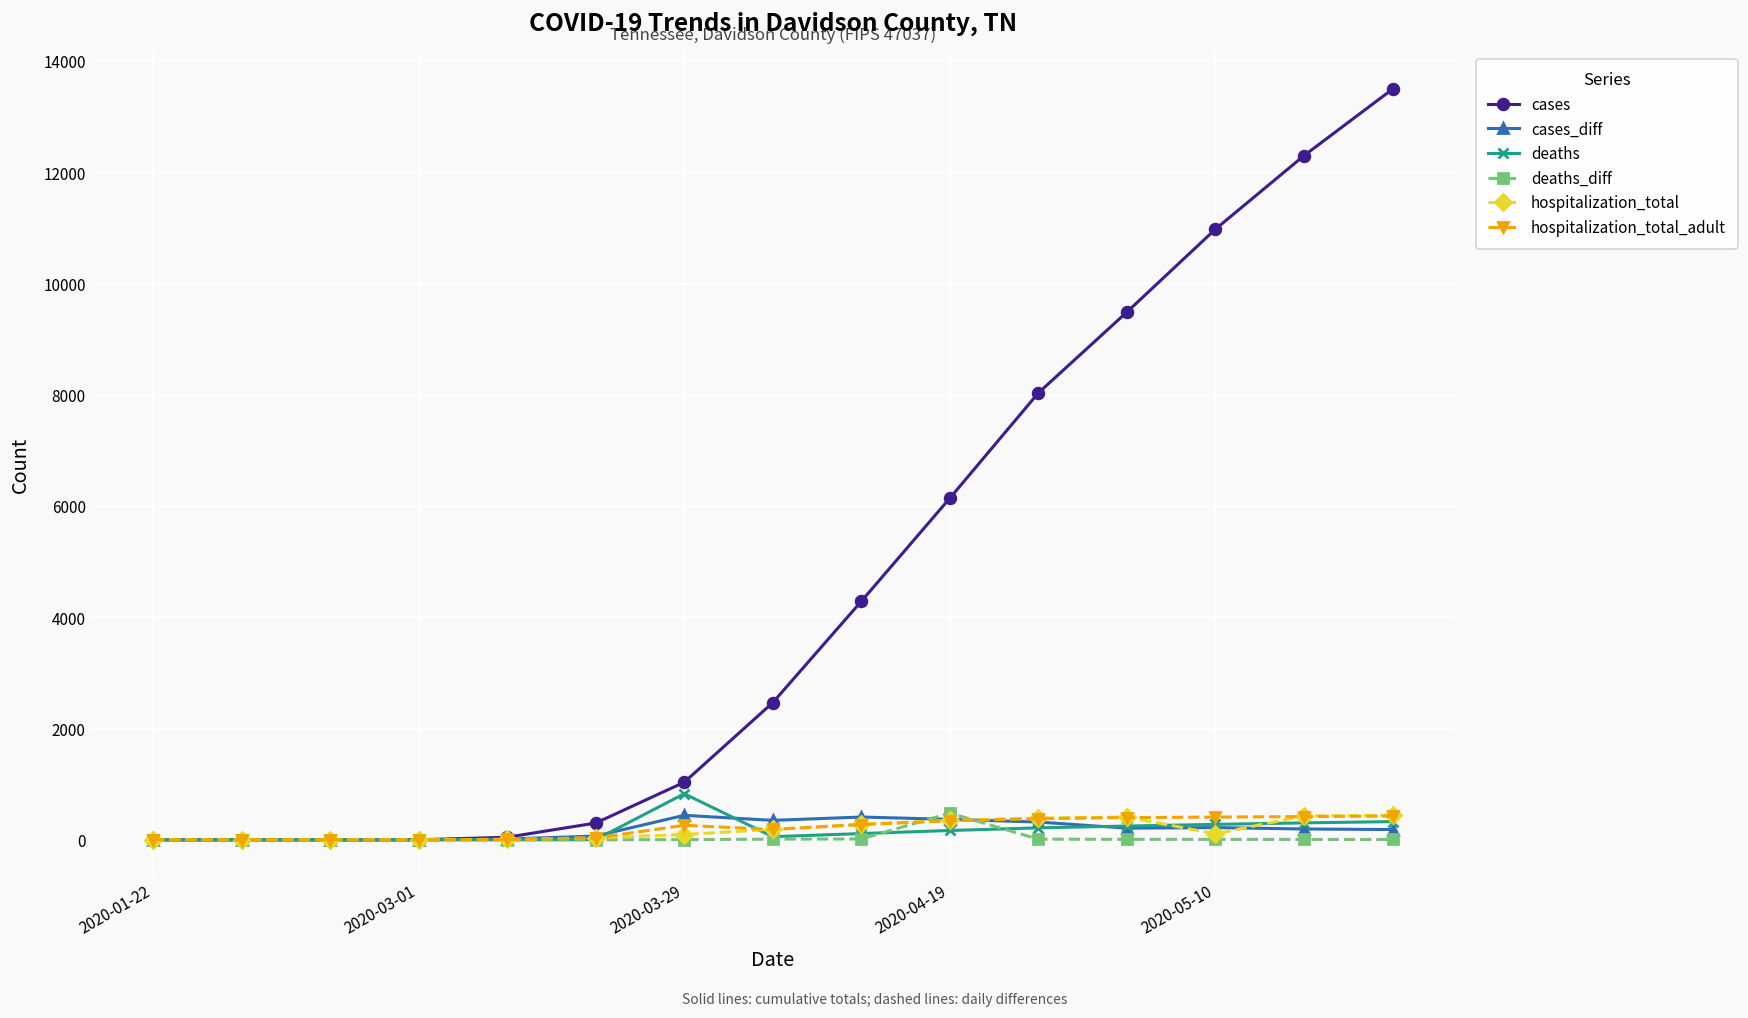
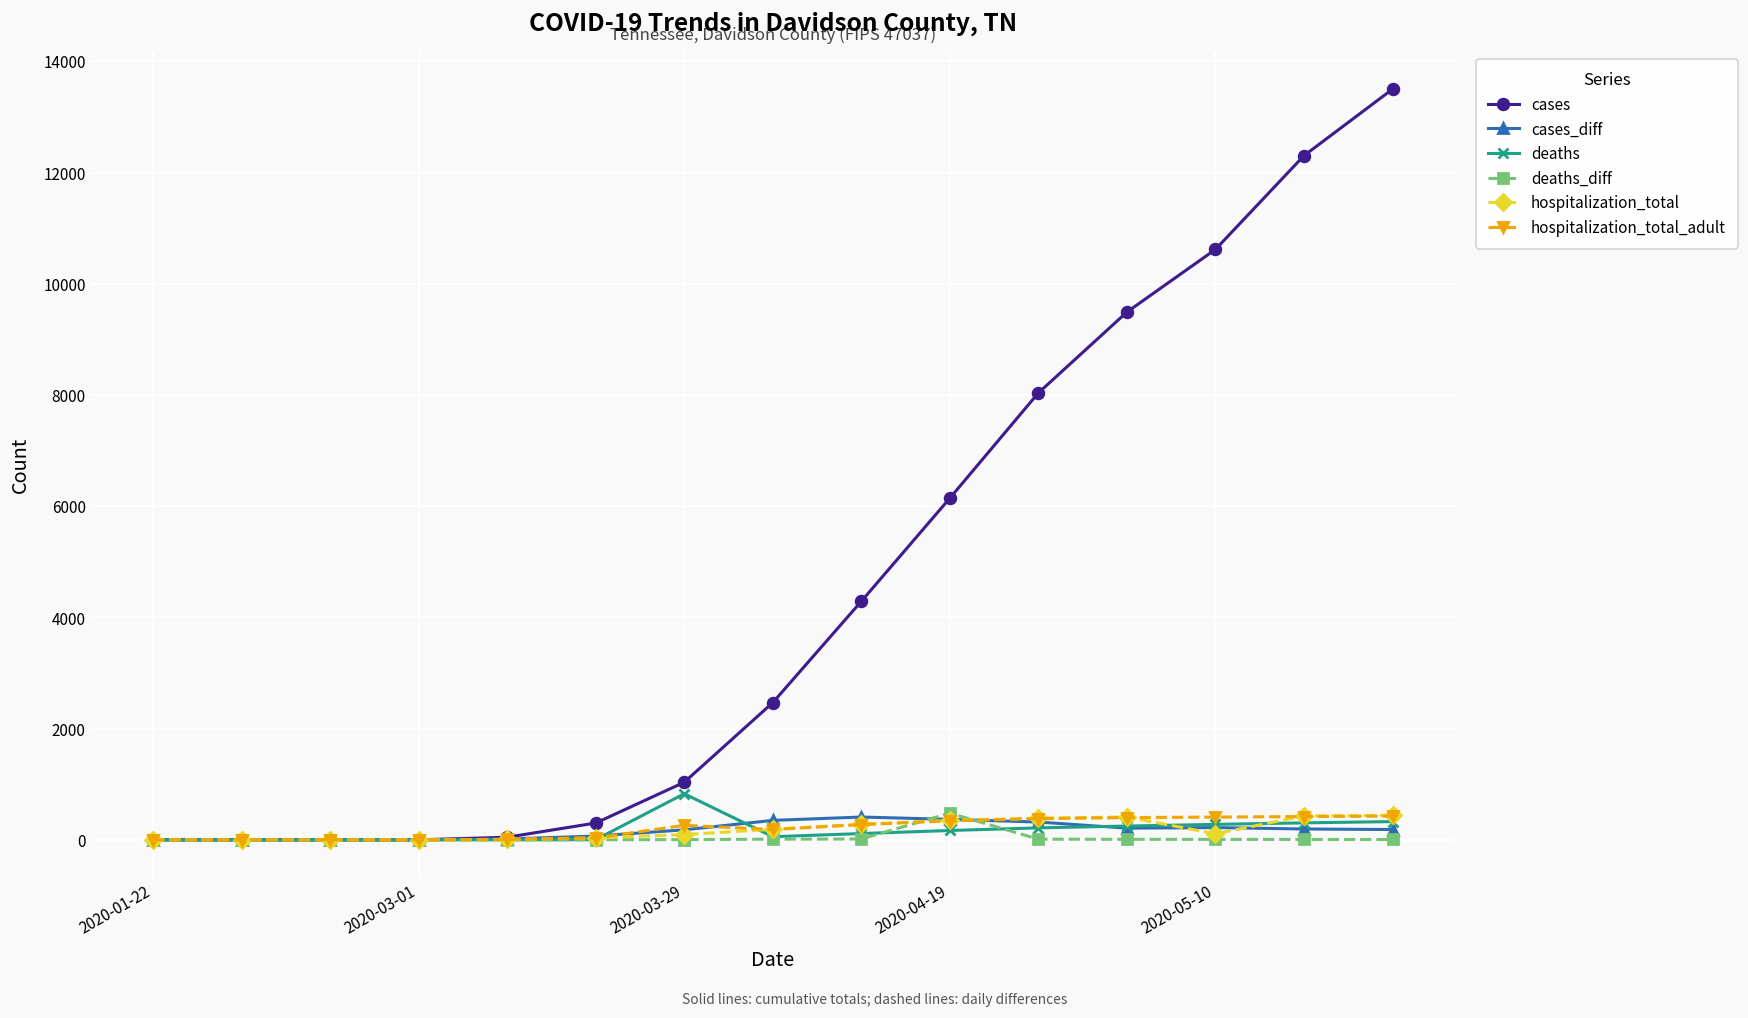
  {
    "cases": {
      "2020-03-29": 1000,
      "2020-04-19": 6100,
-     "2020-05-10": 11000
+     "2020-05-10": 10600
    },
    "cases_diff": {
-     "2020-03-29": 400,
+     "2020-03-29": 200,
      "2020-05-10": 200
    },
    "deaths": {
      "2020-03-29": 800,
      "2020-04-19": 200,
      "2020-05-10": 300
    },
    "deaths_diff": {
      "2020-03-29": 0,
      "2020-04-19": 500,
      "2020-05-10": 0
    },
    "hospitalization_total": {
      "2020-03-29": 100,
      "2020-05-10": 100
    },
    "hospitalization_total_adult": {
      "2020-03-29": 300,
      "2020-05-10": 400
    }
  }
